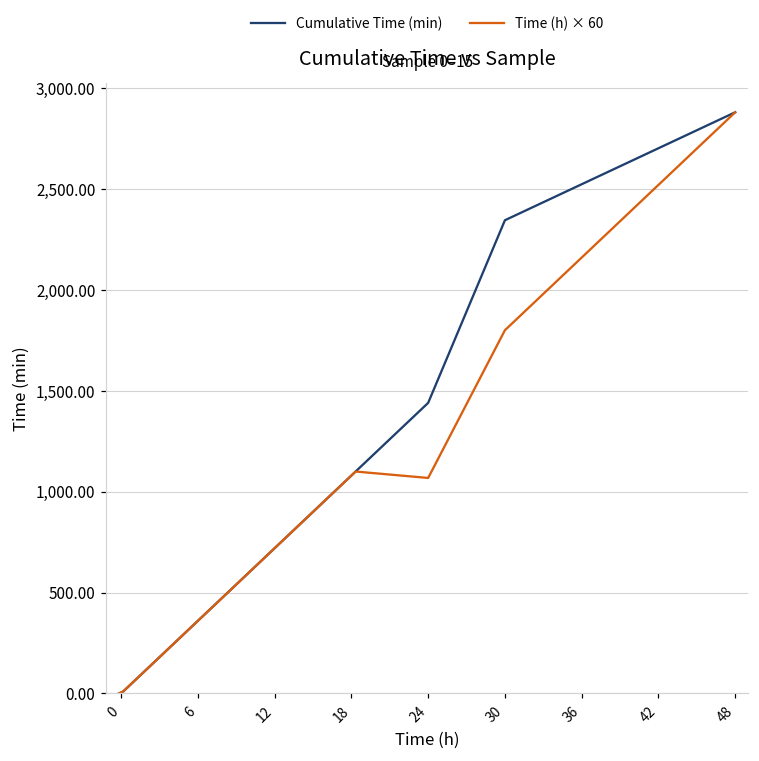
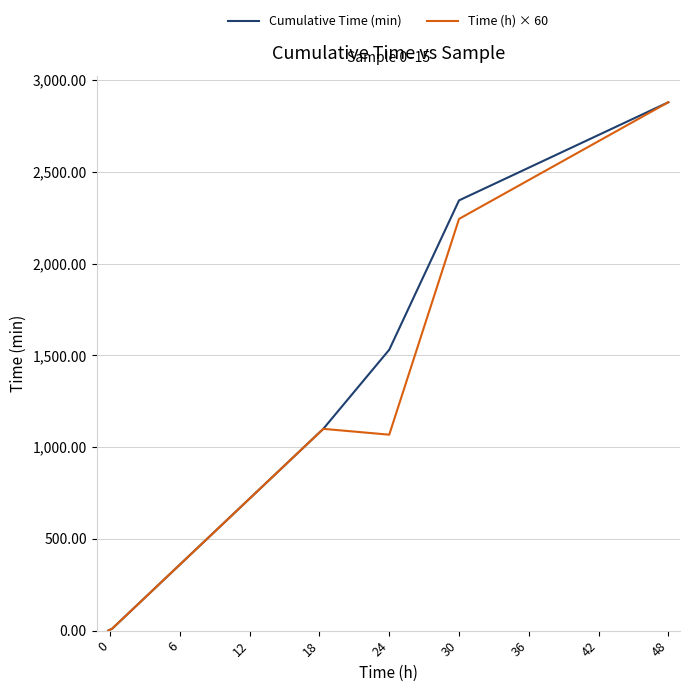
  {
    "Cumulative Time (min)": {
-     "24": "1,440",
+     "24": "1,530",
      "30": "2,350"
    },
    "Time (h) × 60": {
      "24": "1,070",
-     "30": "1,800"
+     "30": "2,240"
    }
  }
